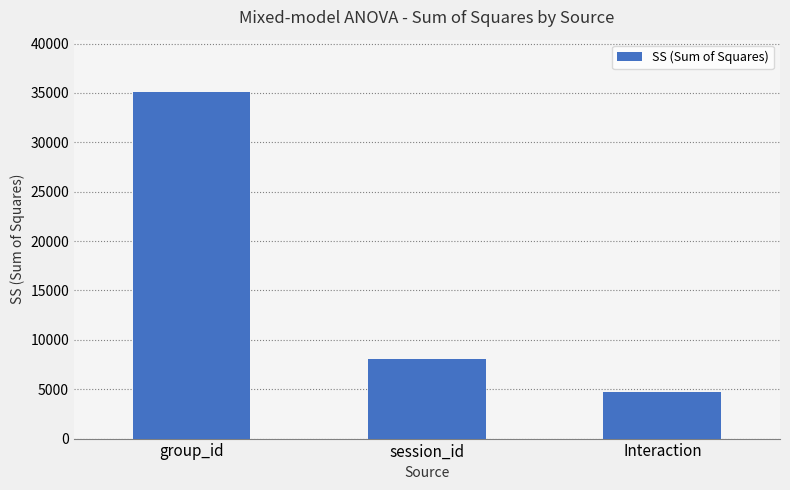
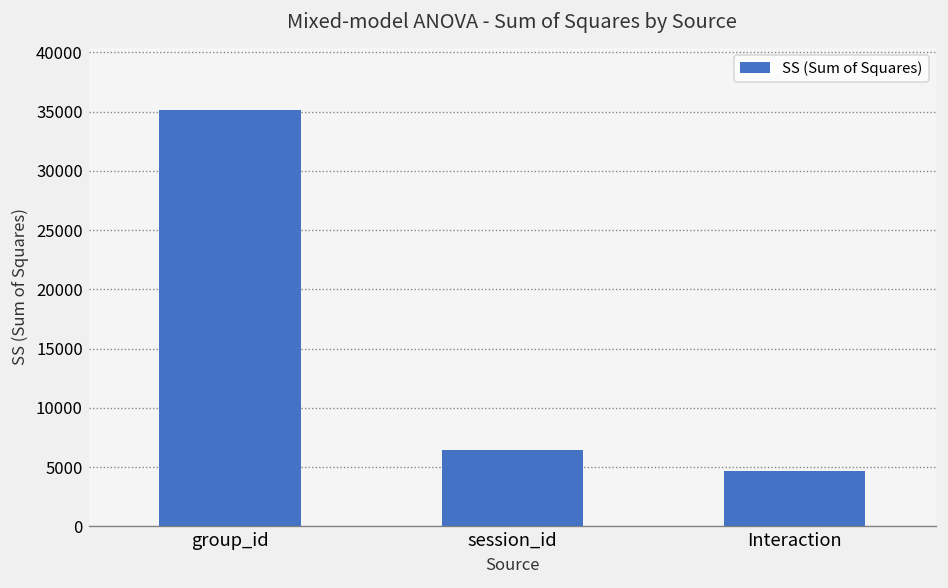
  {
    "group_id": 35000,
-   "session_id": 8000,
+   "session_id": 6000,
    "Interaction": 5000
  }
